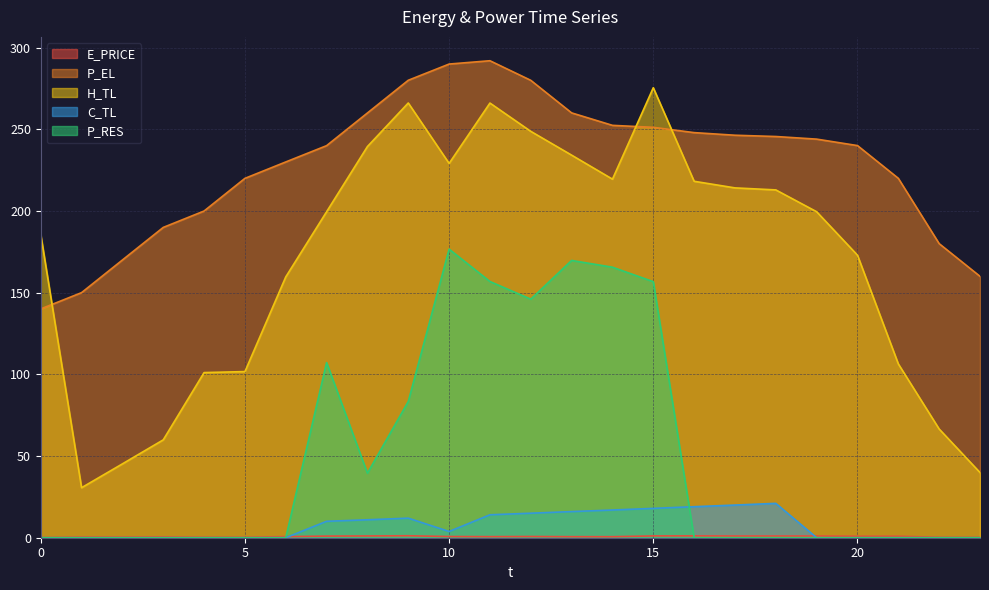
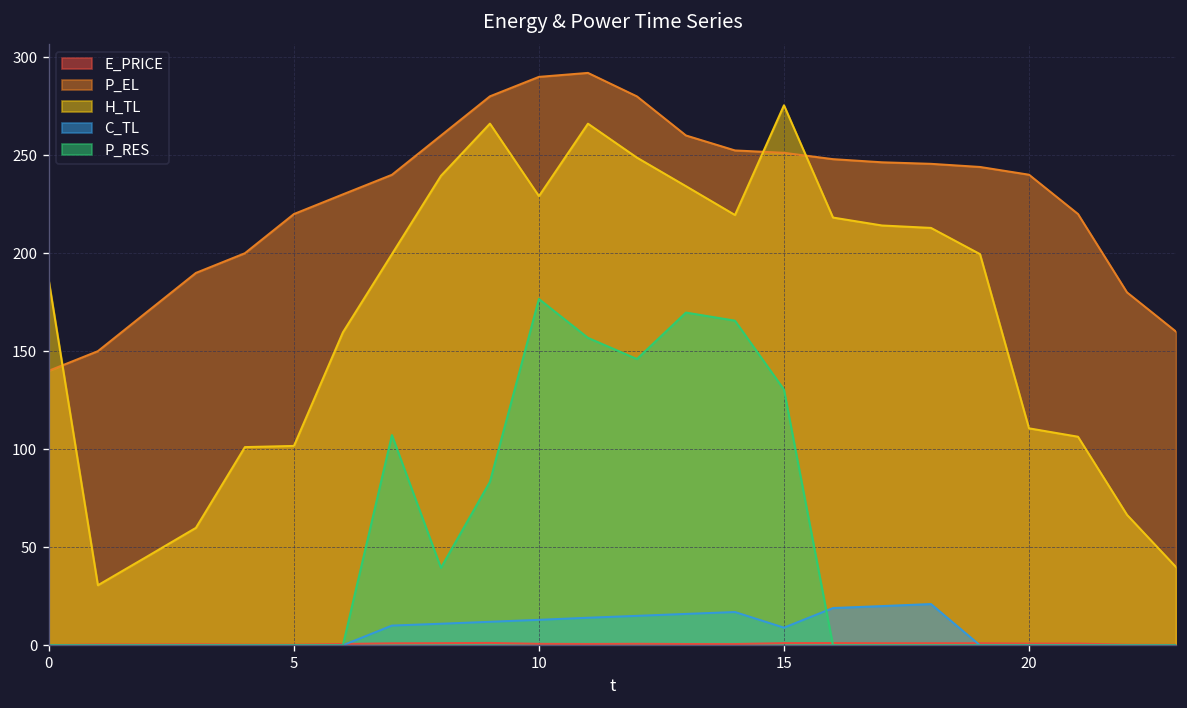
  {
    "H_TL": {
      "0": 186,
      "5": 102,
      "10": 229,
      "15": 275,
-     "20": 173
+     "20": 111
    },
    "C_TL": {
-     "10": 4,
-     "15": 18
+     "10": 13,
+     "15": 9
    },
    "P_RES": {
      "10": 177,
-     "15": 157
+     "15": 130
    }
  }
